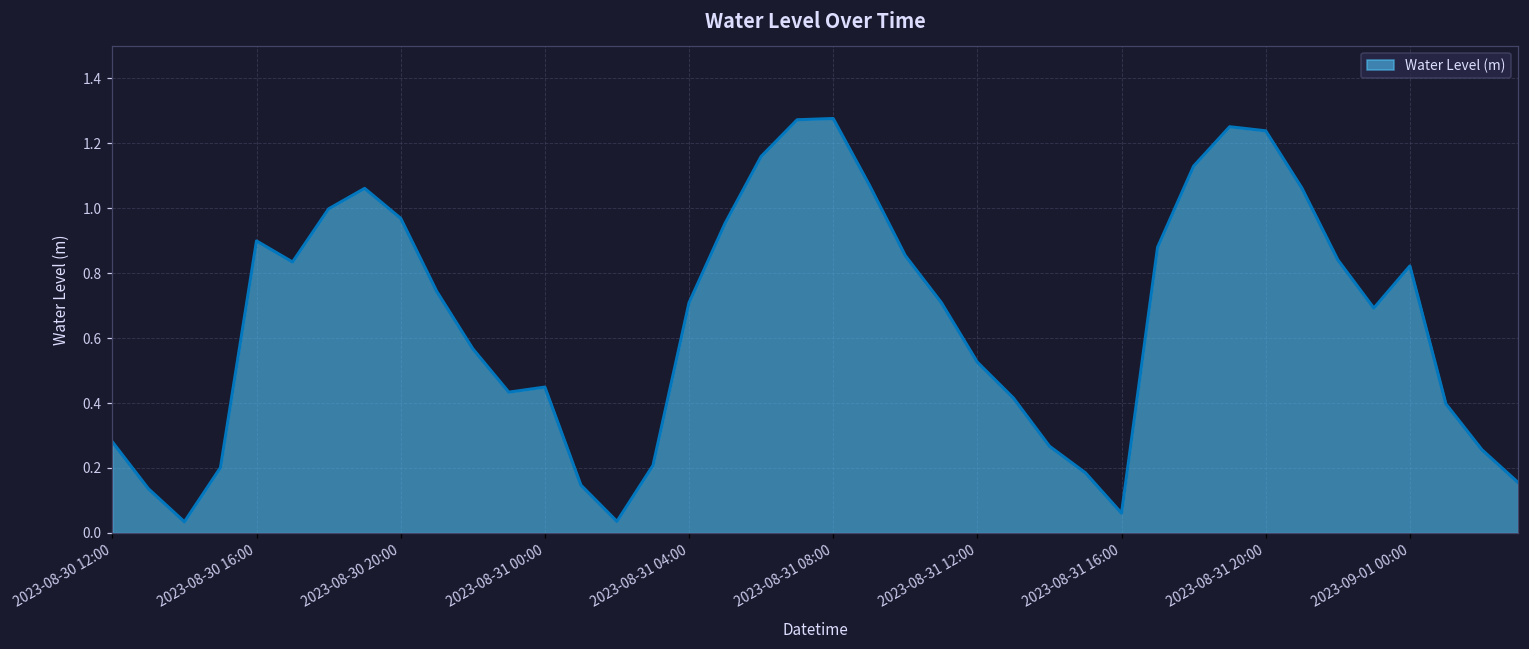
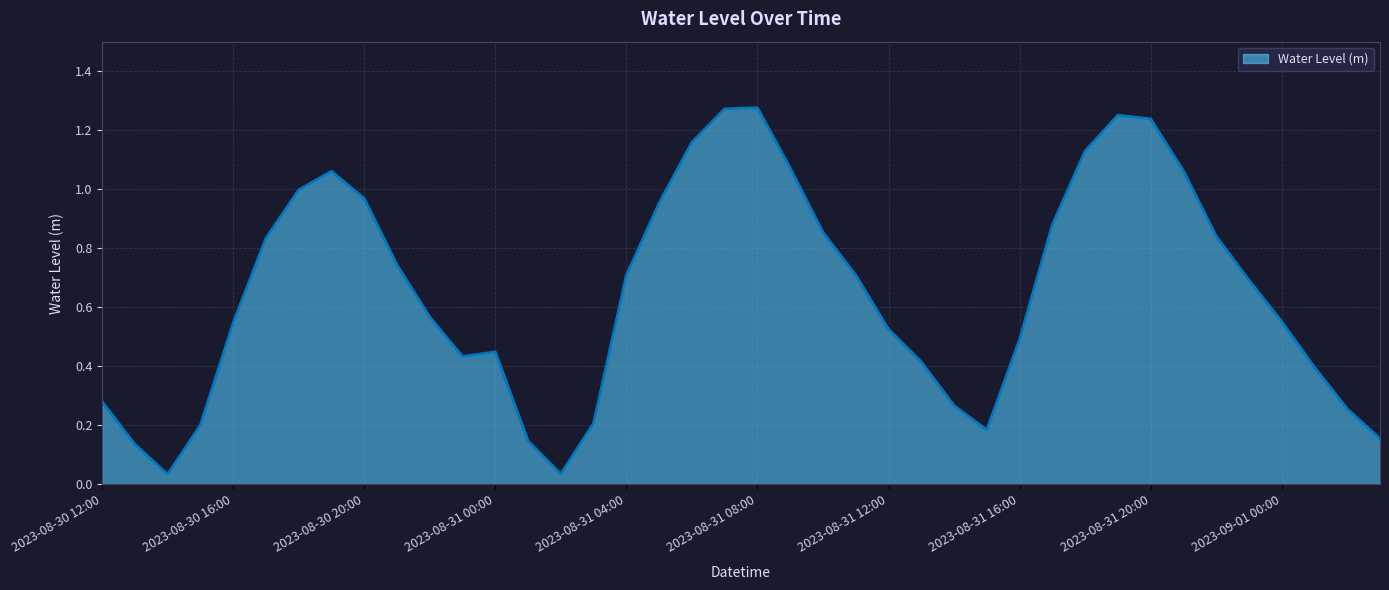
  {
    "2023-08-30 12:00": 0.28,
-   "2023-08-30 16:00": 0.90,
+   "2023-08-30 16:00": 0.55,
    "2023-08-30 20:00": 0.97,
    "2023-08-31 00:00": 0.45,
    "2023-08-31 04:00": 0.71,
    "2023-08-31 08:00": 1.28,
    "2023-08-31 12:00": 0.53,
-   "2023-08-31 16:00": 0.06,
+   "2023-08-31 16:00": 0.49,
    "2023-08-31 20:00": 1.24,
-   "2023-09-01 00:00": 0.82
+   "2023-09-01 00:00": 0.55
  }
